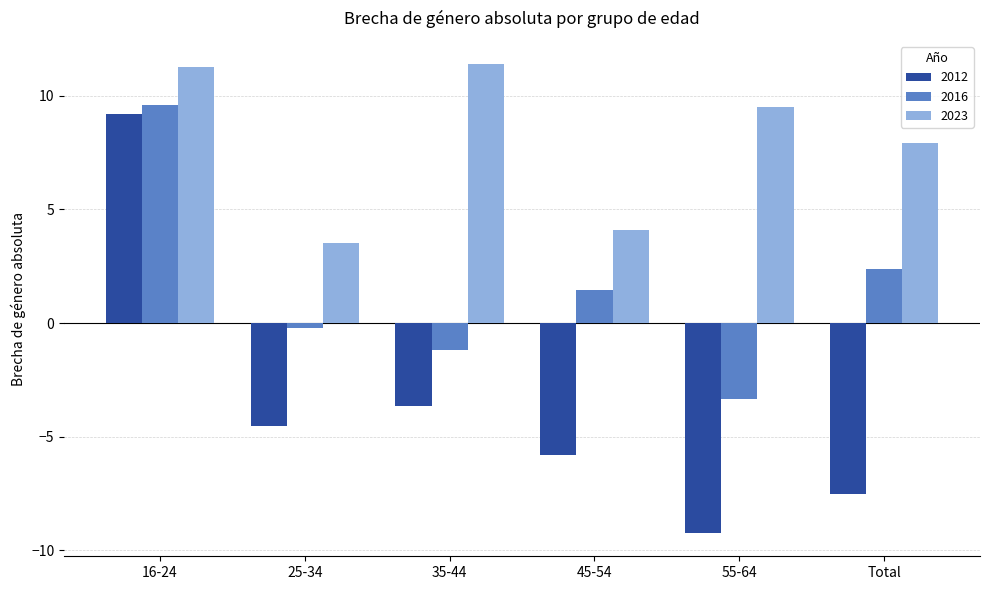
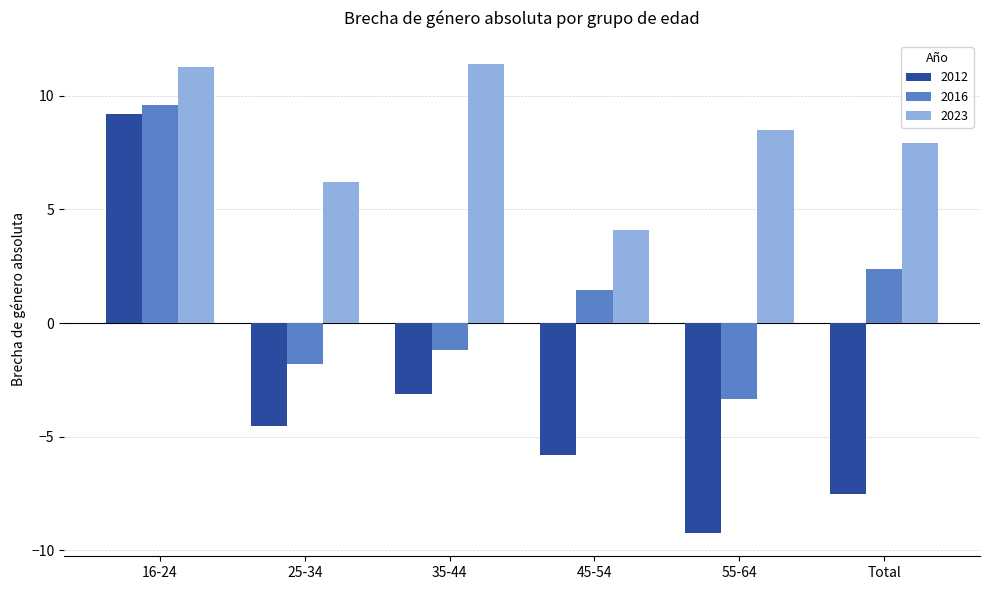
  {
    "2012": {
      "16-24": 9.2,
      "25-34": -4.5,
-     "35-44": -3.6,
+     "35-44": -3.1,
      "45-54": -5.8,
      "55-64": -9.2,
      "Total": -7.5
    },
    "2016": {
      "16-24": 9.6,
-     "25-34": -0.2,
+     "25-34": -1.8,
      "35-44": -1.2,
      "45-54": 1.4,
      "55-64": -3.4,
      "Total": 2.4
    },
    "2023": {
      "16-24": 11.3,
-     "25-34": 3.5,
+     "25-34": 6.2,
      "35-44": 11.4,
      "45-54": 4.1,
-     "55-64": 9.5,
+     "55-64": 8.5,
      "Total": 7.9
    }
  }
